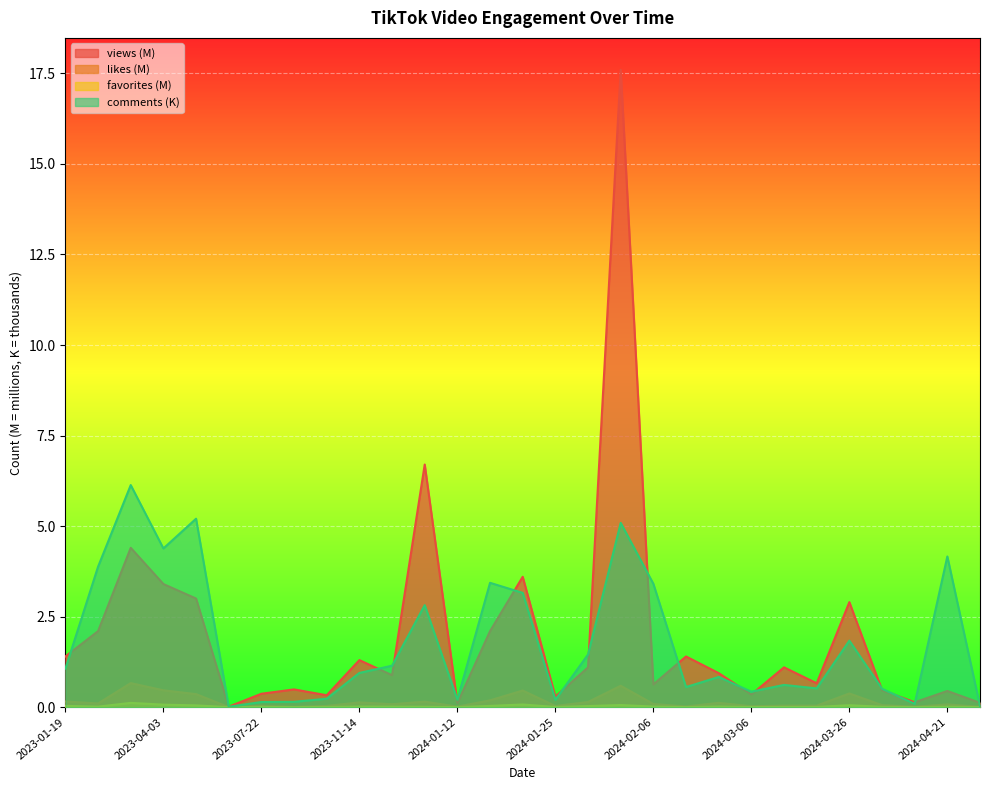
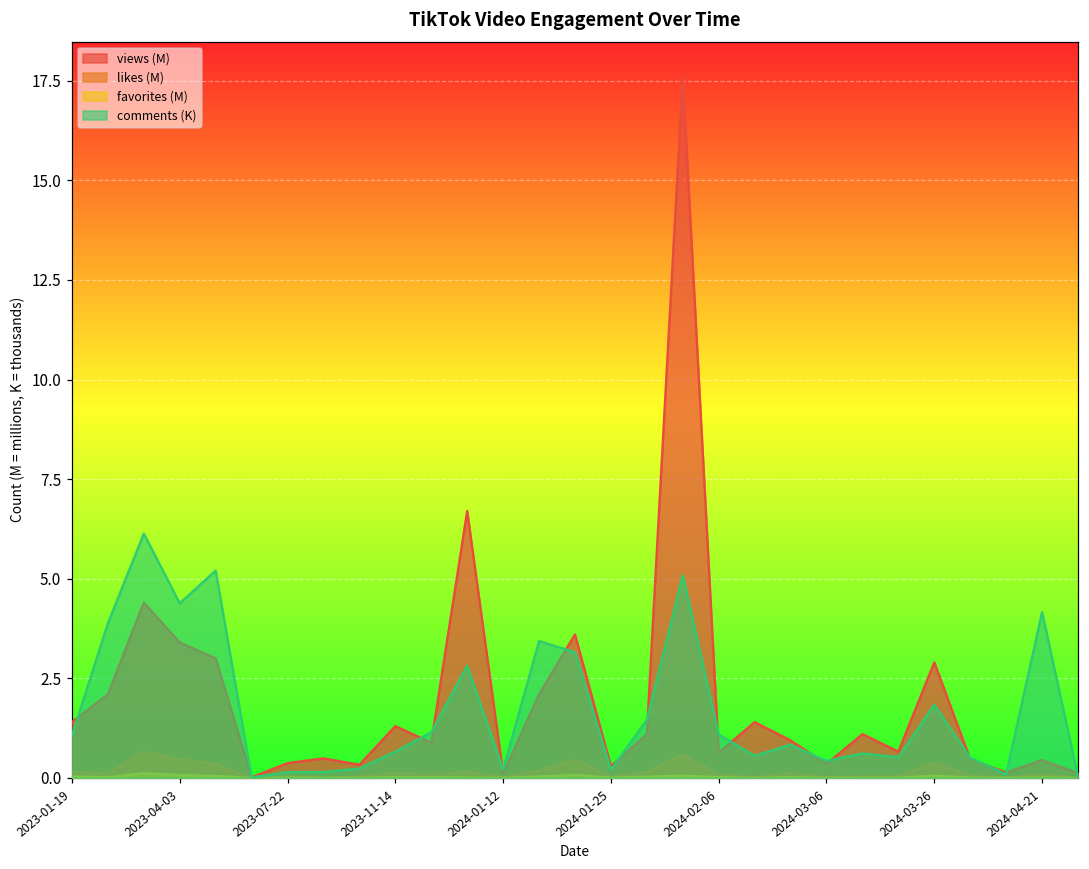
  {
    "favorites (M)": {
      "2023-01-19": 0.0,
      "2023-04-03": 0.1,
      "2023-11-14": 0.0,
      "2024-02-06": 0.0,
      "2024-03-26": 0.1
    },
    "comments (K)": {
      "2023-01-19": 1.1,
      "2023-04-03": 4.4,
      "2023-07-22": 0.1,
-     "2023-11-14": 0.9,
+     "2023-11-14": 0.7,
      "2024-01-12": 0.2,
      "2024-01-25": 0.2,
-     "2024-02-06": 3.4,
+     "2024-02-06": 1.1,
      "2024-03-06": 0.4,
      "2024-03-26": 1.8,
      "2024-04-21": 4.2
    }
  }
